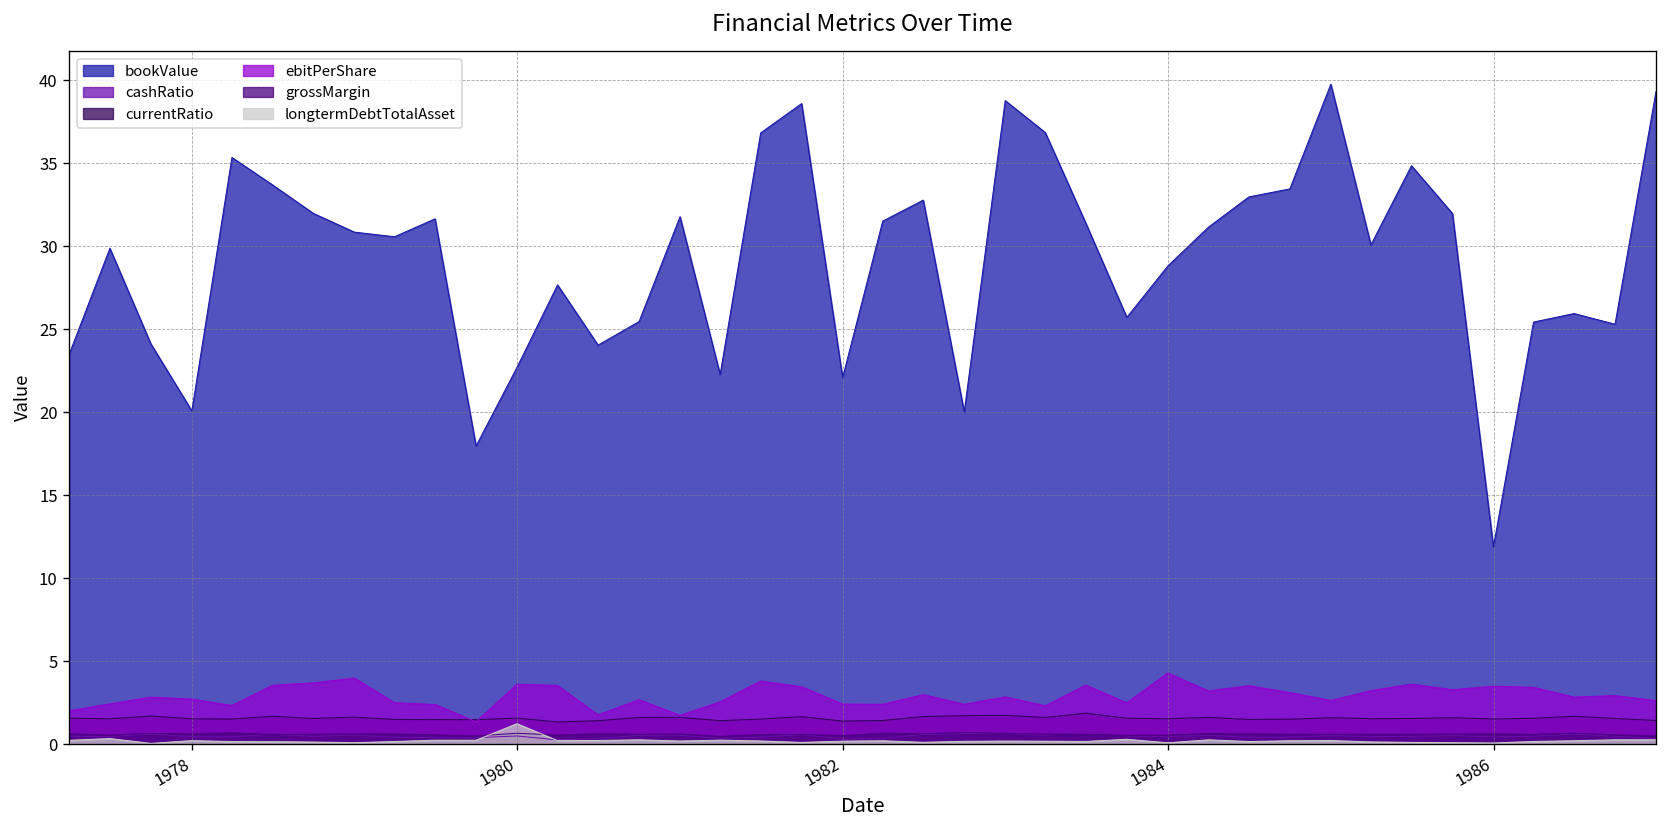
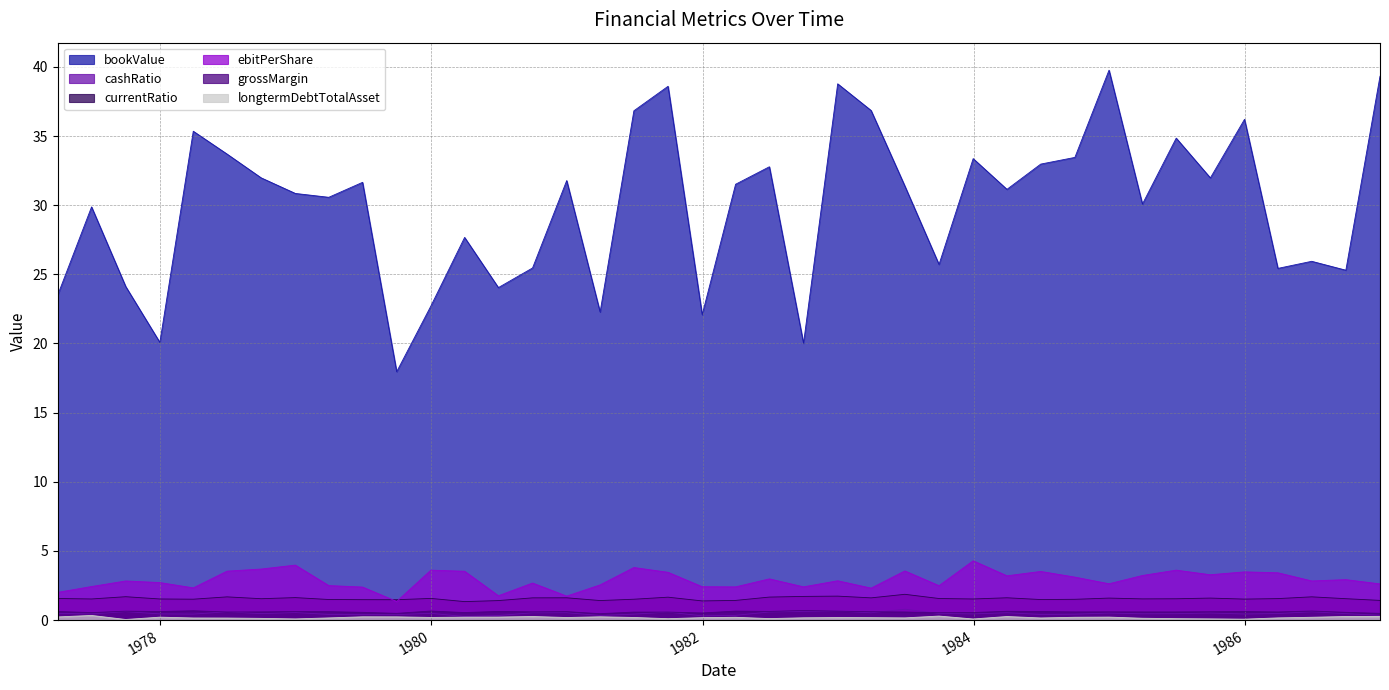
  {
    "bookValue": {
      "1978": 20.1,
      "1980": 22.7,
      "1982": 22.1,
-     "1984": 28.8,
-     "1986": 11.9
+     "1984": 33.4,
+     "1986": 36.2
    },
    "longtermDebtTotalAsset": {
      "1978": 0.2,
-     "1980": 1.2,
+     "1980": 0.2,
      "1984": 0.1,
      "1986": 0.1
    }
  }
